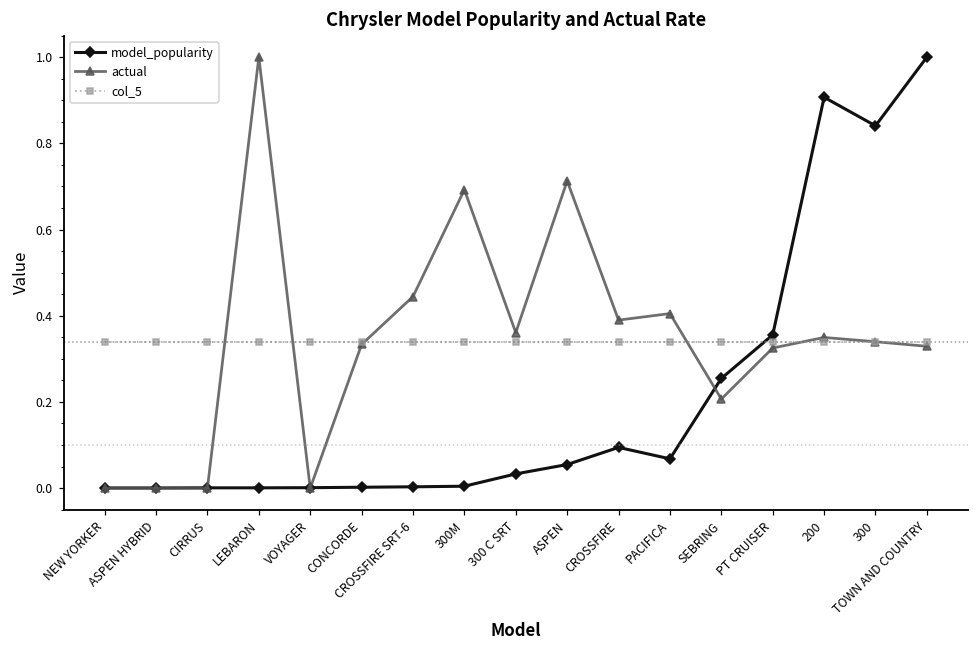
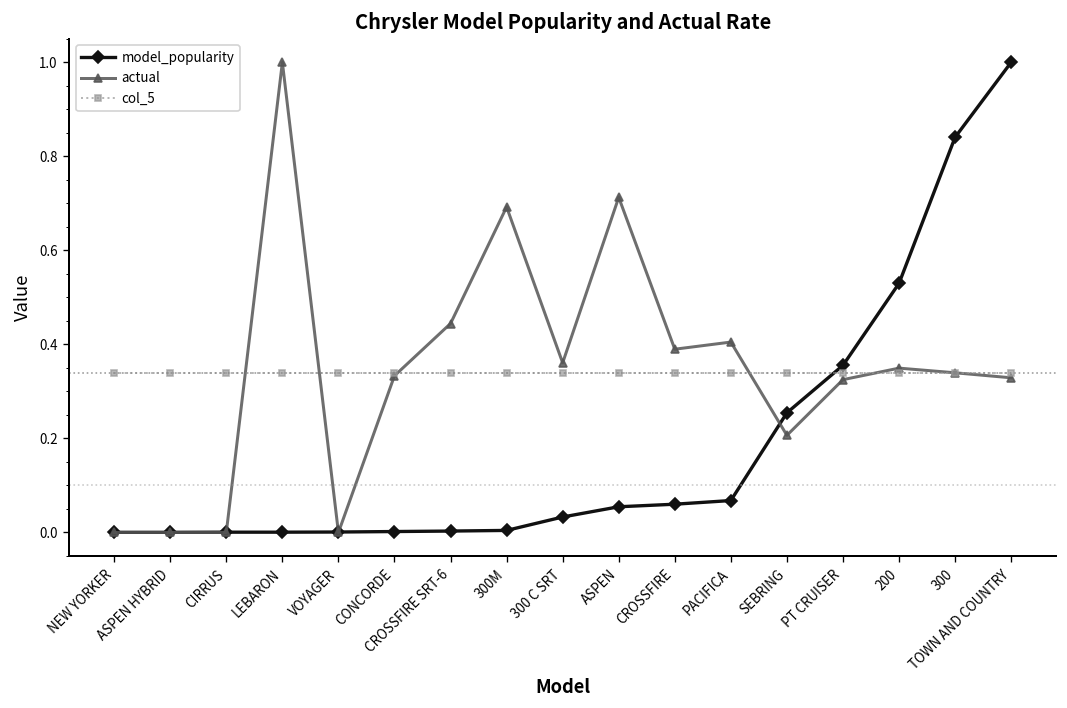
  {
    "model_popularity": {
      "LEBARON": 0.00,
      "CONCORDE": 0.00,
      "CROSSFIRE SRT-6": 0.00,
      "300M": 0.00,
      "300 C SRT": 0.03,
      "ASPEN": 0.05,
-     "CROSSFIRE": 0.09,
+     "CROSSFIRE": 0.06,
      "PACIFICA": 0.07,
      "SEBRING": 0.25,
      "PT CRUISER": 0.36,
-     "200": 0.91,
+     "200": 0.53,
      "300": 0.84,
      "TOWN AND COUNTRY": 1.00
    },
    "actual": {
      "LEBARON": 1.00,
      "CONCORDE": 0.33,
      "CROSSFIRE SRT-6": 0.44,
      "300M": 0.69,
      "300 C SRT": 0.36,
      "ASPEN": 0.71,
      "CROSSFIRE": 0.39,
      "PACIFICA": 0.41,
      "SEBRING": 0.21,
      "PT CRUISER": 0.33,
      "200": 0.35,
      "TOWN AND COUNTRY": 0.33
    },
    "col_5": {
      "NEW YORKER": 0.34,
      "ASPEN HYBRID": 0.34,
      "CIRRUS": 0.34,
      "LEBARON": 0.34,
      "VOYAGER": 0.34,
      "CONCORDE": 0.34,
      "CROSSFIRE SRT-6": 0.34,
      "300M": 0.34,
      "300 C SRT": 0.34,
      "ASPEN": 0.34,
      "CROSSFIRE": 0.34,
      "PACIFICA": 0.34,
      "SEBRING": 0.34,
      "PT CRUISER": 0.34,
      "200": 0.34,
      "TOWN AND COUNTRY": 0.34
    }
  }
